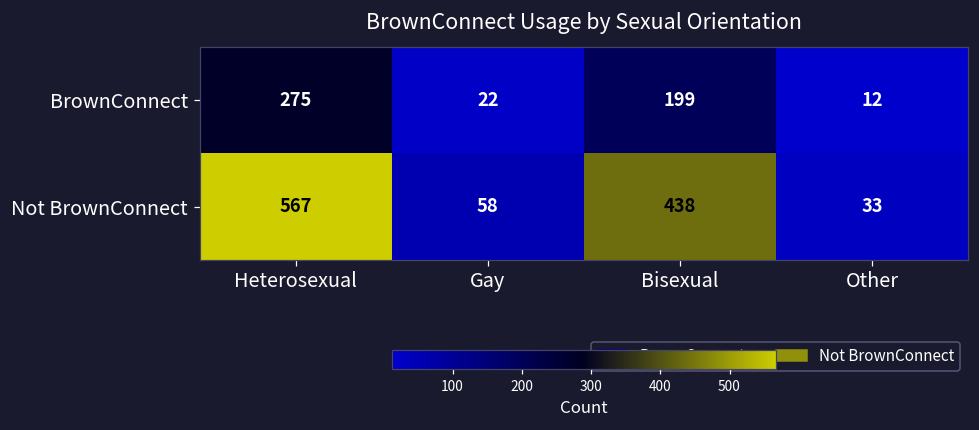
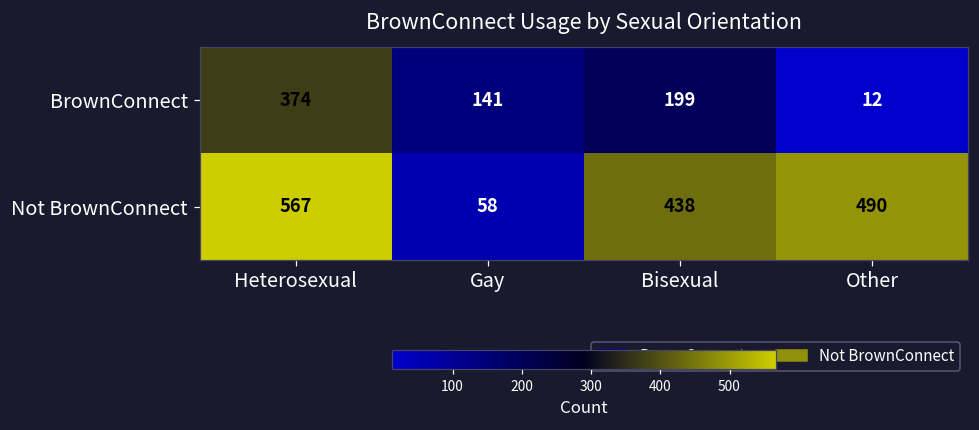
  {
    "BrownConnect": {
-     "Heterosexual": 275,
-     "Gay": 22,
+     "Heterosexual": 374,
+     "Gay": 141,
      "Bisexual": 199,
      "Other": 12
    },
    "Not BrownConnect": {
      "Heterosexual": 567,
      "Gay": 58,
      "Bisexual": 438,
-     "Other": 33
+     "Other": 490
    }
  }
